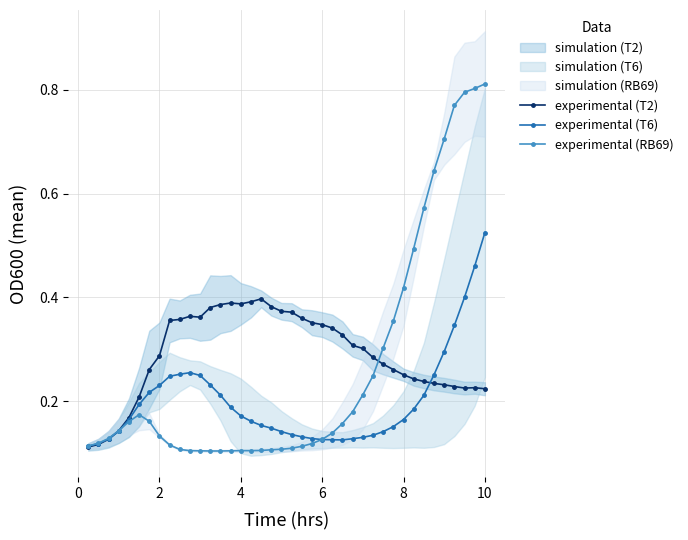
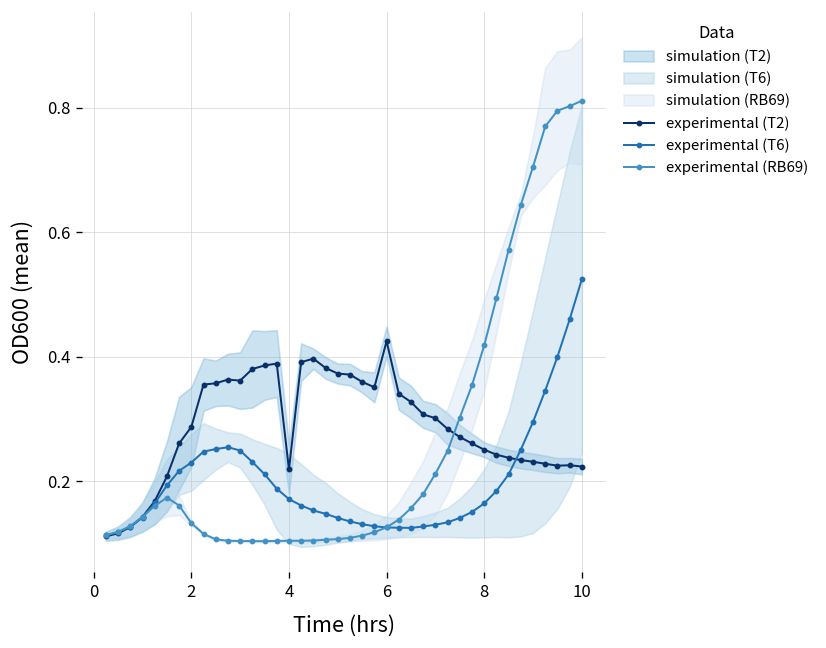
  {
    "experimental (T2)": {
      "2": 0.29,
-     "4": 0.39,
-     "6": 0.35,
+     "4": 0.22,
+     "6": 0.42,
      "8": 0.25,
      "10": 0.22
    }
  }
